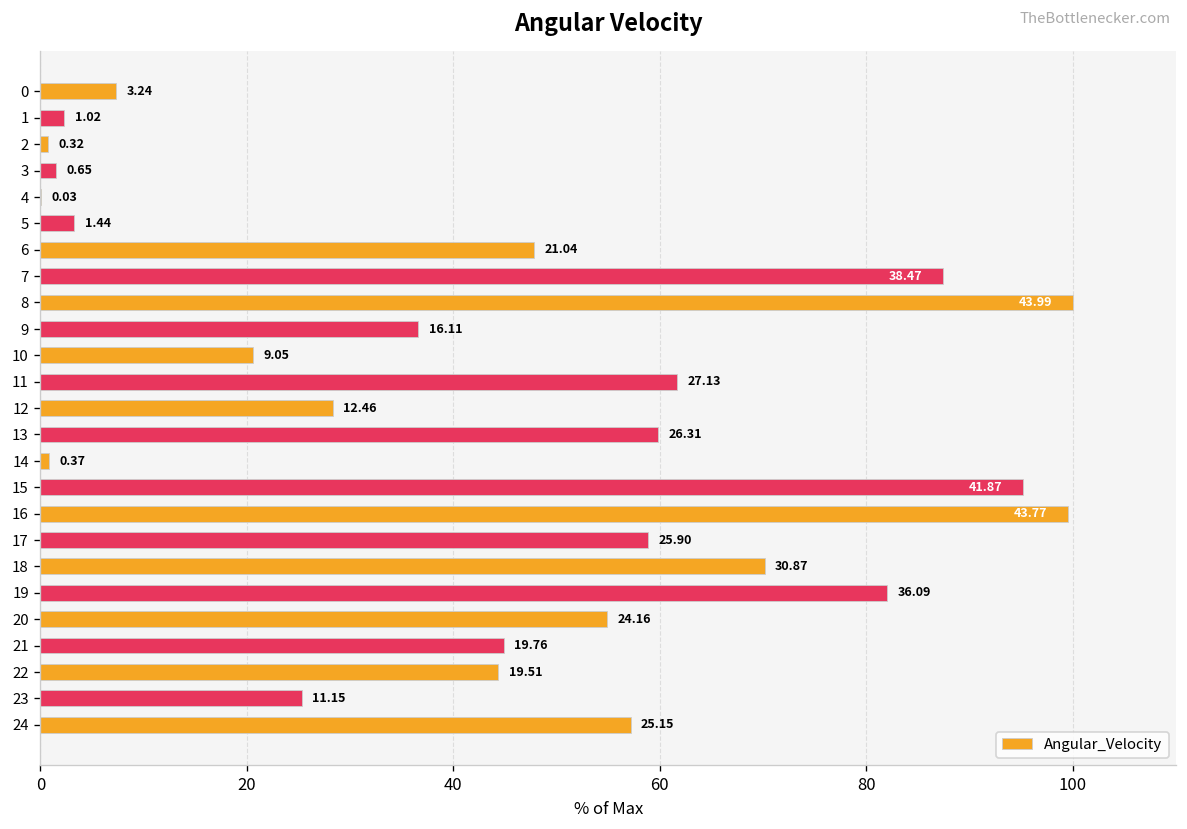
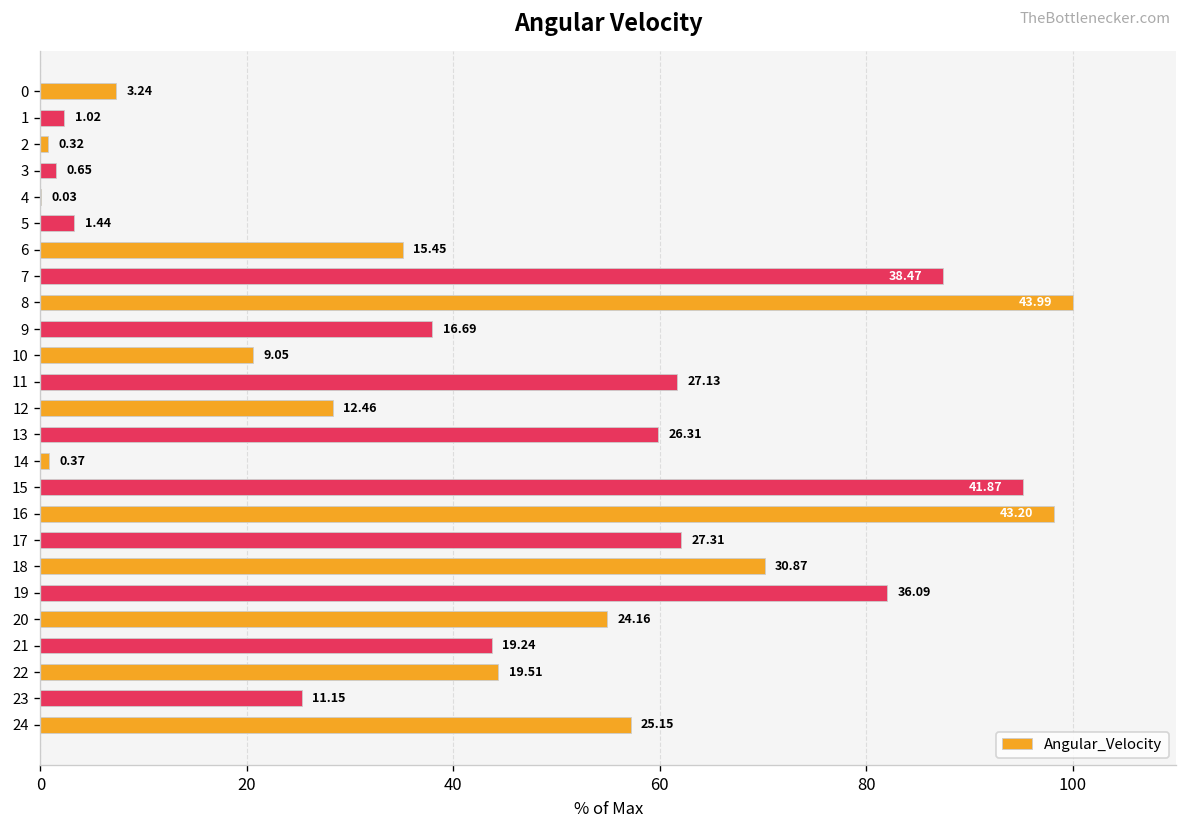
  {
-   "6": 21.04,
-   "9": 16.11,
-   "16": 43.77,
-   "17": 25.90,
-   "21": 19.76
+   "6": 15.45,
+   "9": 16.69,
+   "16": 43.20,
+   "17": 27.31,
+   "21": 19.24
  }
